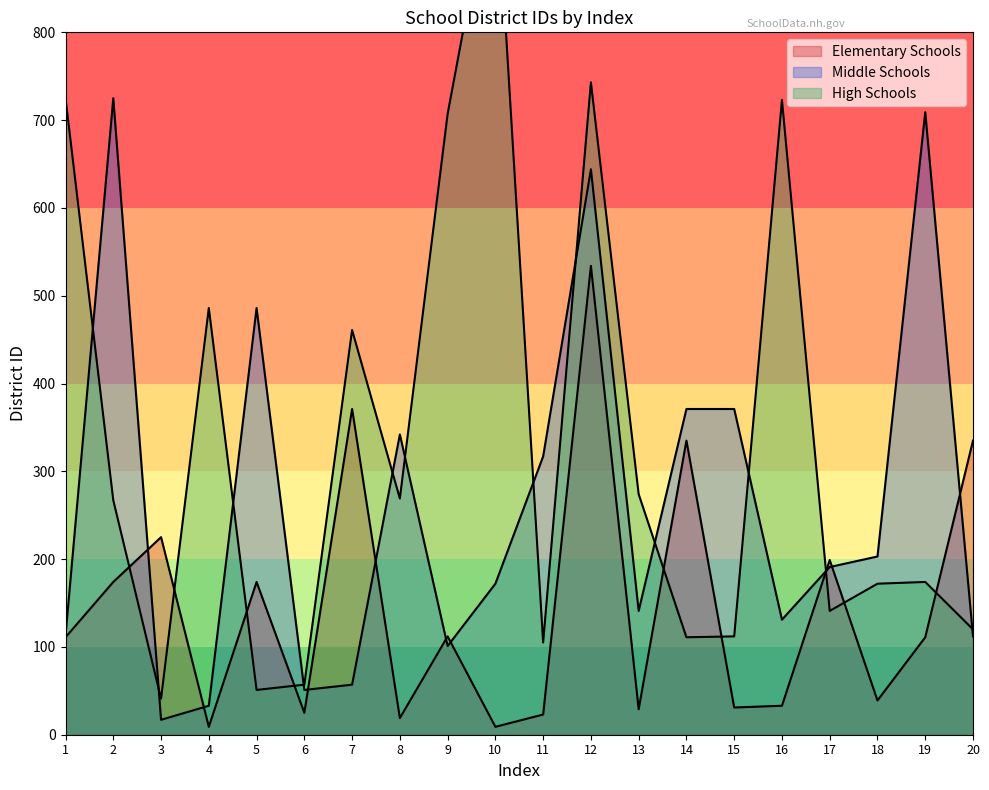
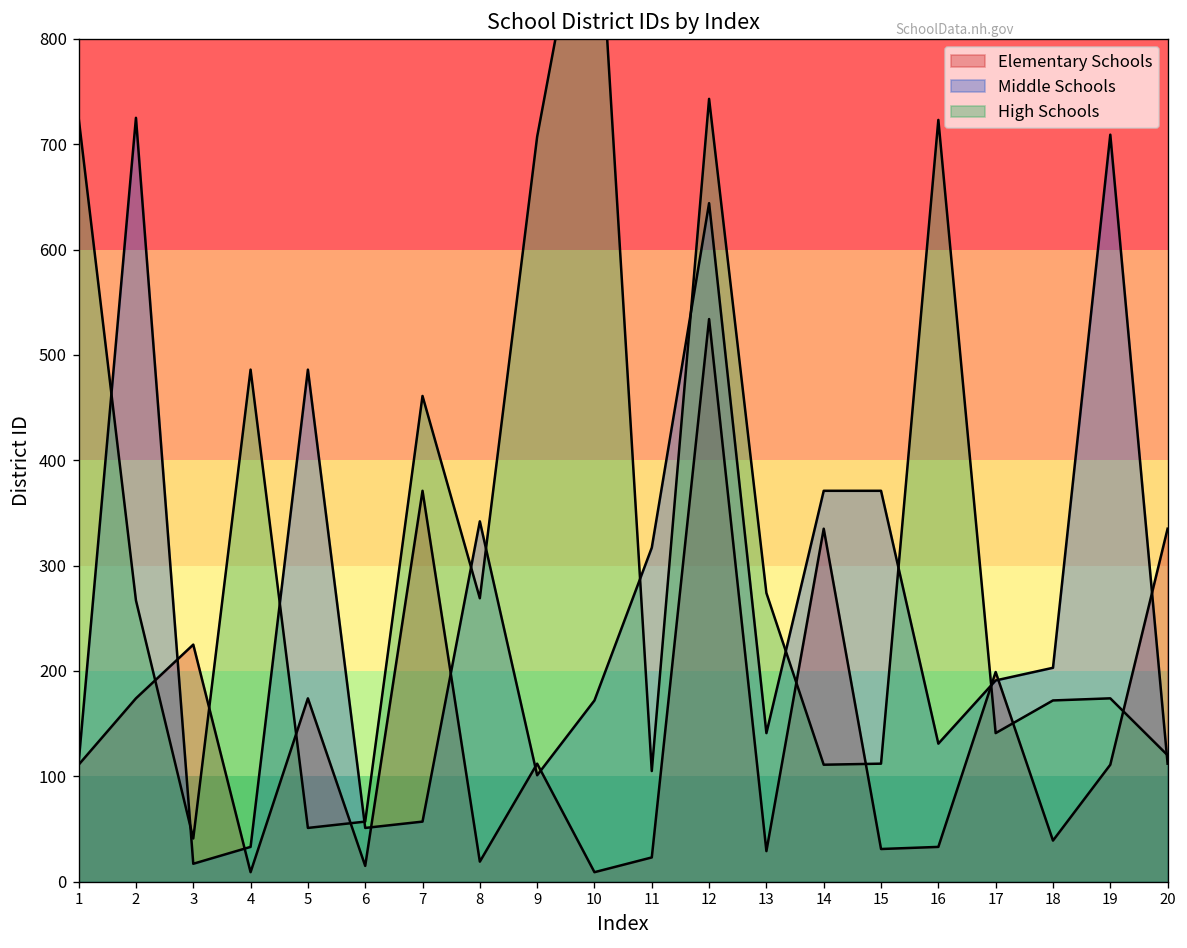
  {
    "Elementary Schools": {
      "2": 170,
      "3": 230,
      "4": 10,
      "5": 170,
-     "6": 30,
+     "6": 20,
      "7": 370,
      "8": 20,
      "9": 110,
      "10": 10,
      "11": 20,
      "12": 530,
      "13": 30,
      "14": 340,
      "15": 30,
      "16": 30,
      "17": 200,
      "18": 40,
      "19": 110,
      "20": 340
    },
    "Middle Schools": {
      "2": 730,
      "3": 20,
      "4": 30,
      "5": 490,
      "6": 50,
      "7": 60,
      "8": 340,
      "9": 100,
      "10": 170,
      "11": 320,
      "12": 640,
      "13": 140,
      "14": 370,
      "15": 370,
      "16": 130,
      "17": 190,
      "18": 200,
      "19": 710,
      "20": 110
    },
    "High Schools": {
      "1": 730,
      "2": 270,
      "3": 40,
      "4": 490,
      "5": 50,
      "6": 60,
      "7": 460,
      "8": 270,
      "9": 710,
      "11": 110,
      "12": 740,
      "13": 270,
      "14": 110,
      "15": 110,
      "16": 720,
      "17": 140,
      "18": 170,
      "19": 170,
      "20": 120
    }
  }
